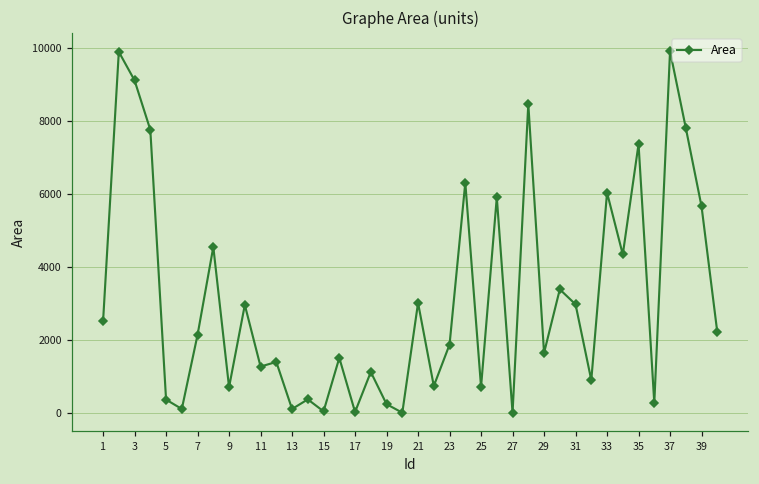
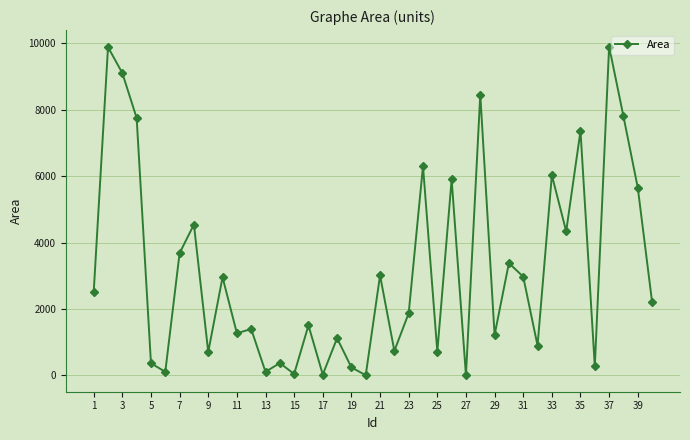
  {
    "1": 2500,
    "3": 9100,
    "5": 400,
-   "7": 2100,
+   "7": 3700,
    "9": 700,
    "11": 1300,
    "13": 100,
    "15": 0,
    "17": 0,
    "19": 200,
    "21": 3000,
    "23": 1900,
    "25": 700,
    "27": 0,
-   "29": 1600,
+   "29": 1200,
    "31": 3000,
    "33": 6000,
    "35": 7400,
    "37": 9900,
    "39": 5700
  }
